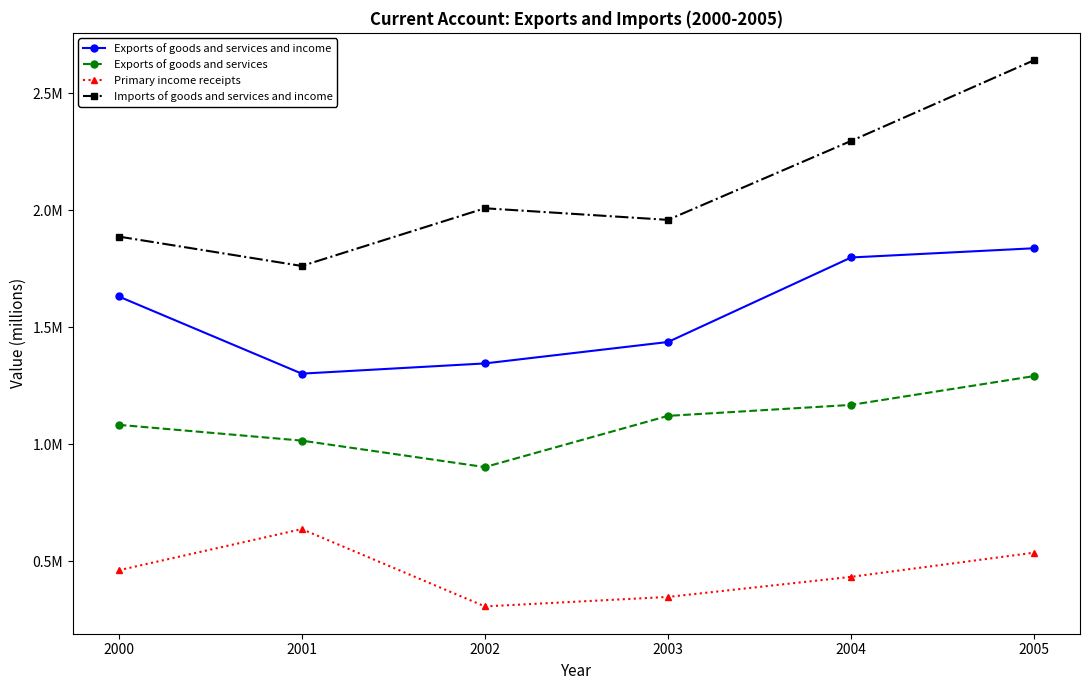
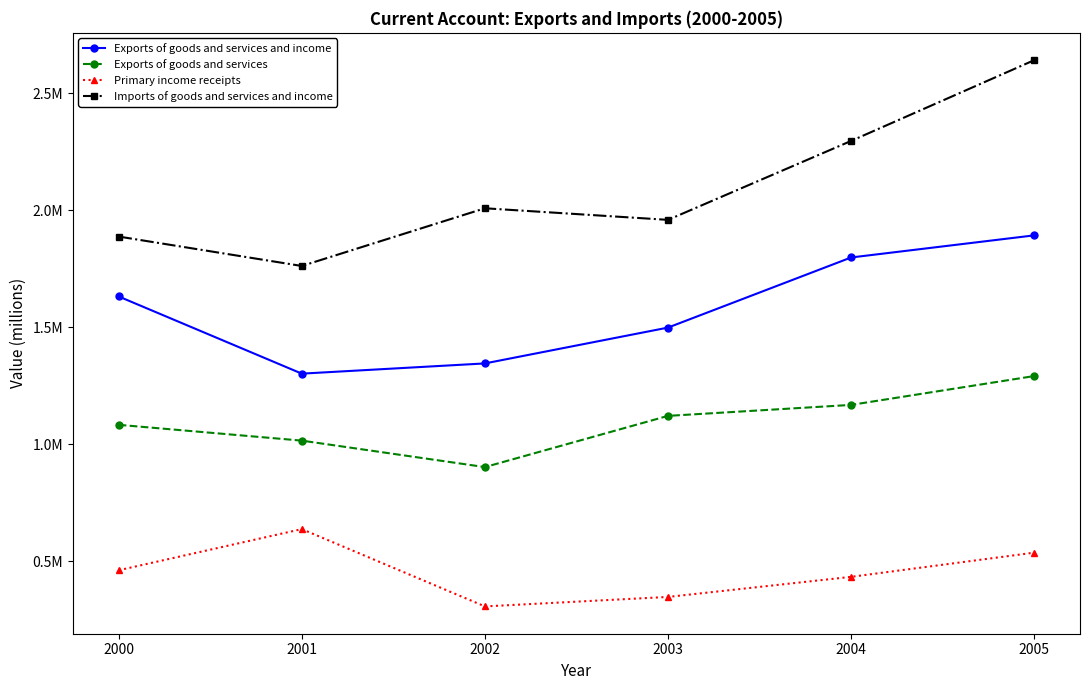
  {
    "Exports of goods and services and income": {
      "2000": 1630000,
      "2001": 1300000,
      "2002": 1350000,
-     "2003": 1440000,
+     "2003": 1500000,
      "2004": 1800000,
-     "2005": 1840000
+     "2005": 1890000
    },
    "Exports of goods and services": {
      "2000": 1080000,
      "2001": 1020000,
      "2002": 900000,
      "2003": 1120000,
      "2004": 1170000,
      "2005": 1290000
    },
    "Primary income receipts": {
      "2000": 460000,
      "2001": 640000,
      "2002": 310000,
      "2003": 350000,
      "2004": 430000,
      "2005": 540000
    },
    "Imports of goods and services and income": {
      "2000": 1890000,
      "2001": 1760000,
      "2002": 2010000,
      "2003": 1960000,
      "2004": 2300000,
      "2005": 2640000
    }
  }
